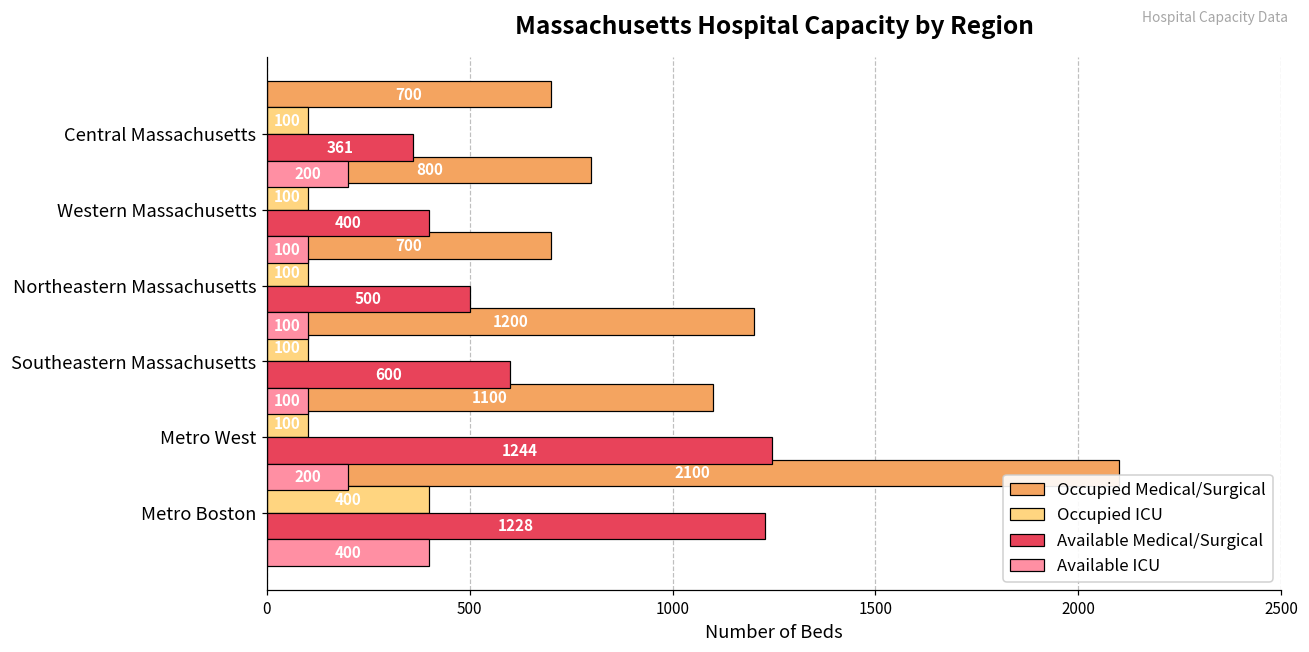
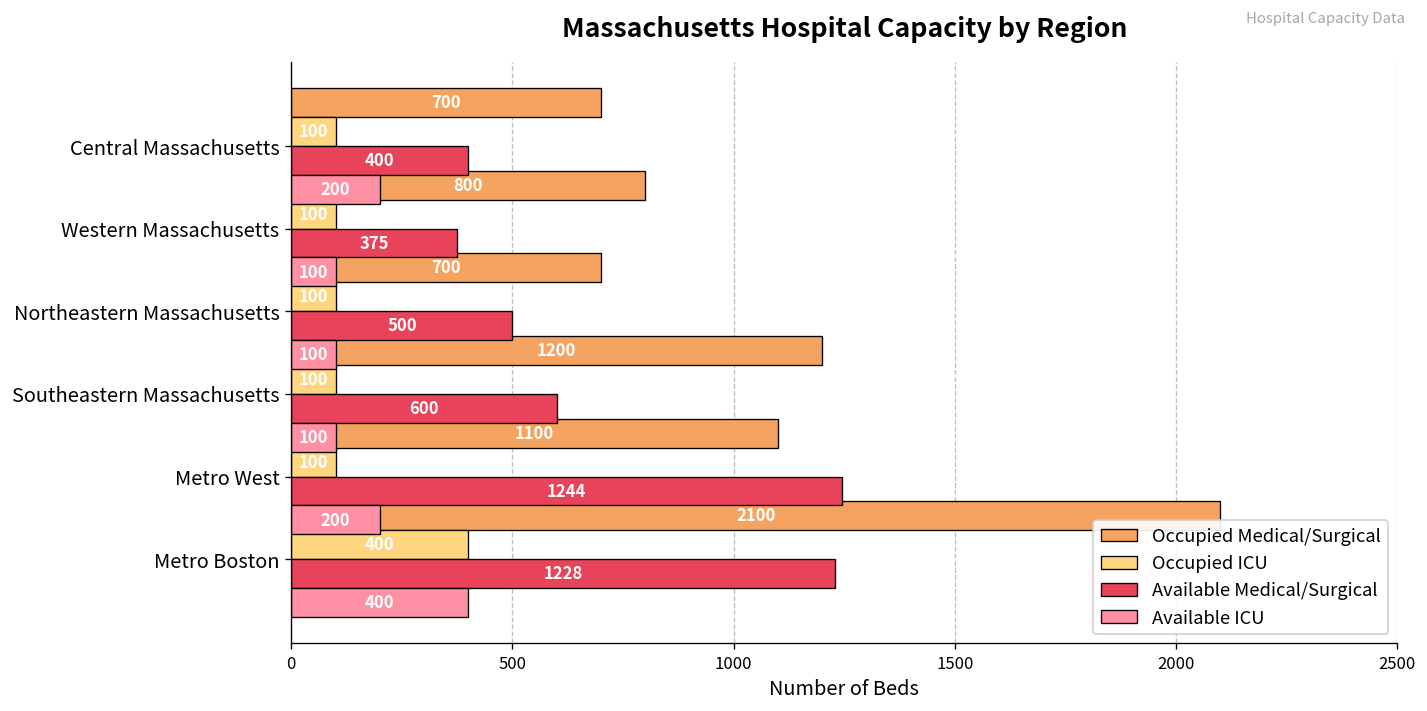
  {
    "Available Medical/Surgical": {
-     "Central Massachusetts": 361,
-     "Western Massachusetts": 400,
+     "Central Massachusetts": 400,
+     "Western Massachusetts": 375,
      "Northeastern Massachusetts": 500,
      "Southeastern Massachusetts": 600,
      "Metro West": 1244,
      "Metro Boston": 1228
    }
  }
